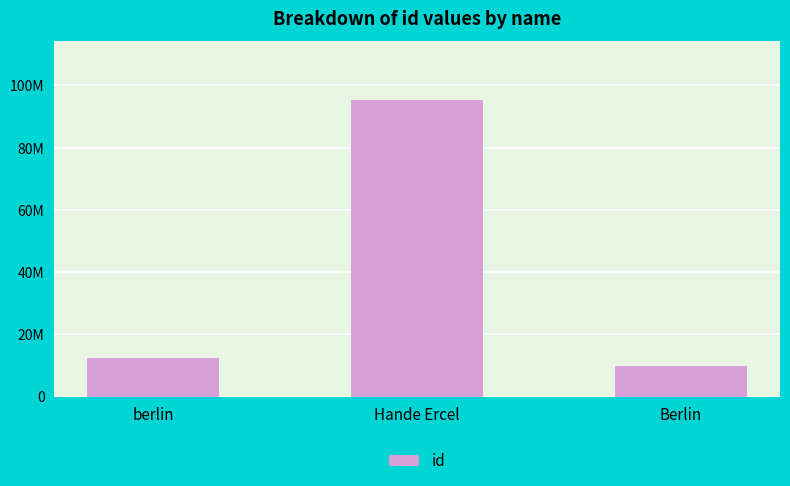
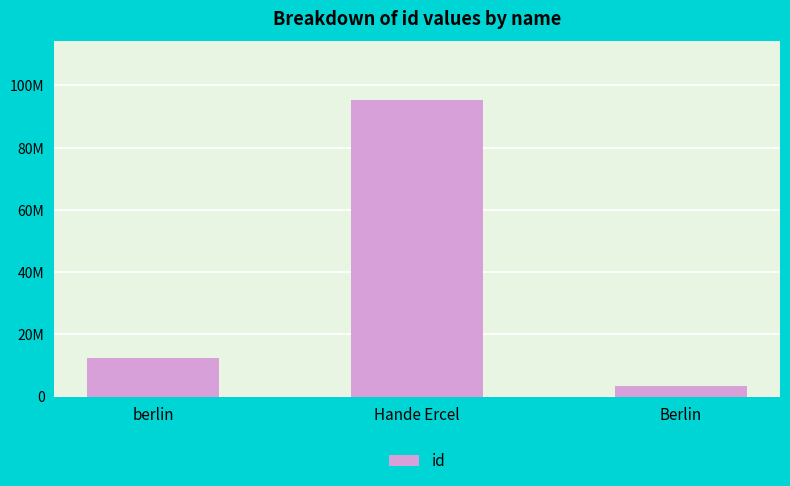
  {
    "berlin": 12000000,
    "Hande Ercel": 95000000,
-   "Berlin": 10000000
+   "Berlin": 3000000
  }
